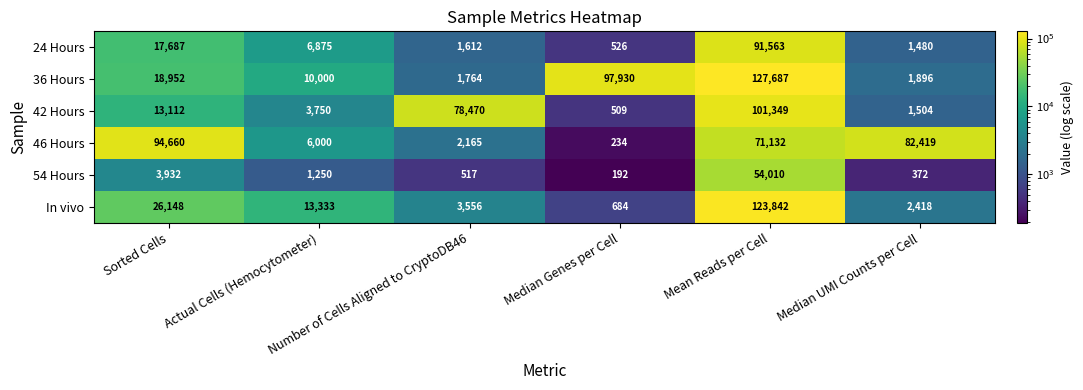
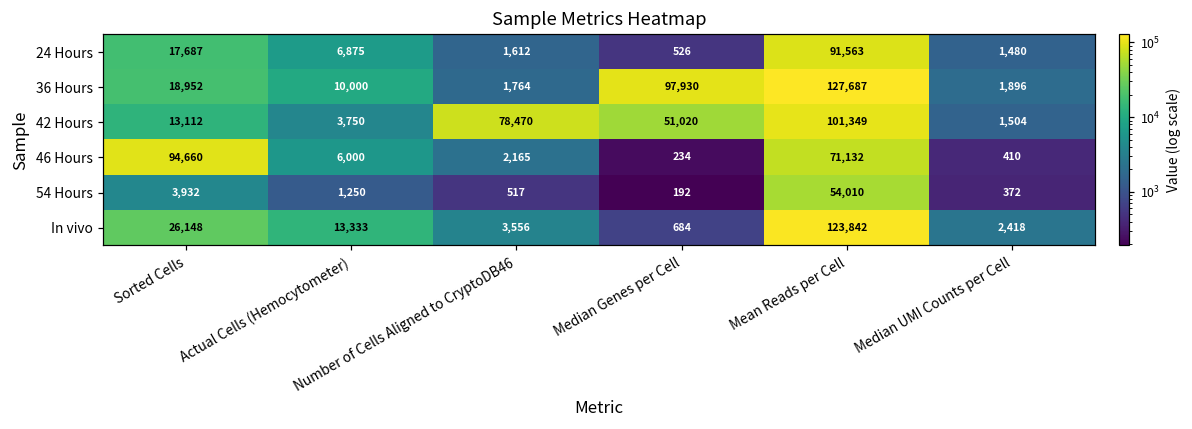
  {
    "24 Hours": {
      "Sorted Cells": "17,687",
      "Actual Cells (Hemocytometer)": "6,875",
      "Number of Cells Aligned to CryptoDB46": "1,612",
      "Median Genes per Cell": "526",
      "Mean Reads per Cell": "91,563",
      "Median UMI Counts per Cell": "1,480"
    },
    "36 Hours": {
      "Sorted Cells": "18,952",
      "Actual Cells (Hemocytometer)": "10,000",
      "Number of Cells Aligned to CryptoDB46": "1,764",
      "Median Genes per Cell": "97,930",
      "Mean Reads per Cell": "127,687",
      "Median UMI Counts per Cell": "1,896"
    },
    "42 Hours": {
      "Sorted Cells": "13,112",
      "Actual Cells (Hemocytometer)": "3,750",
      "Number of Cells Aligned to CryptoDB46": "78,470",
-     "Median Genes per Cell": "509",
+     "Median Genes per Cell": "51,020",
      "Mean Reads per Cell": "101,349",
      "Median UMI Counts per Cell": "1,504"
    },
    "46 Hours": {
      "Sorted Cells": "94,660",
      "Actual Cells (Hemocytometer)": "6,000",
      "Number of Cells Aligned to CryptoDB46": "2,165",
      "Median Genes per Cell": "234",
      "Mean Reads per Cell": "71,132",
-     "Median UMI Counts per Cell": "82,419"
+     "Median UMI Counts per Cell": "410"
    },
    "54 Hours": {
      "Sorted Cells": "3,932",
      "Actual Cells (Hemocytometer)": "1,250",
      "Number of Cells Aligned to CryptoDB46": "517",
      "Median Genes per Cell": "192",
      "Mean Reads per Cell": "54,010",
      "Median UMI Counts per Cell": "372"
    },
    "In vivo": {
      "Sorted Cells": "26,148",
      "Actual Cells (Hemocytometer)": "13,333",
      "Number of Cells Aligned to CryptoDB46": "3,556",
      "Median Genes per Cell": "684",
      "Mean Reads per Cell": "123,842",
      "Median UMI Counts per Cell": "2,418"
    }
  }
